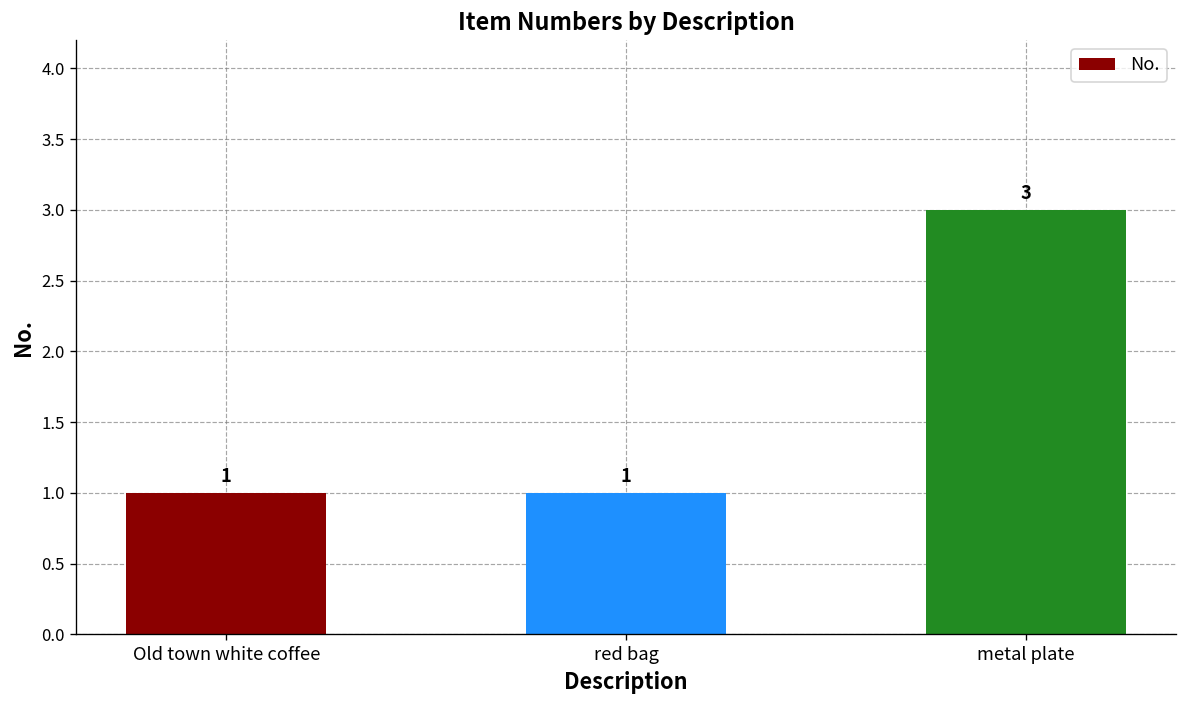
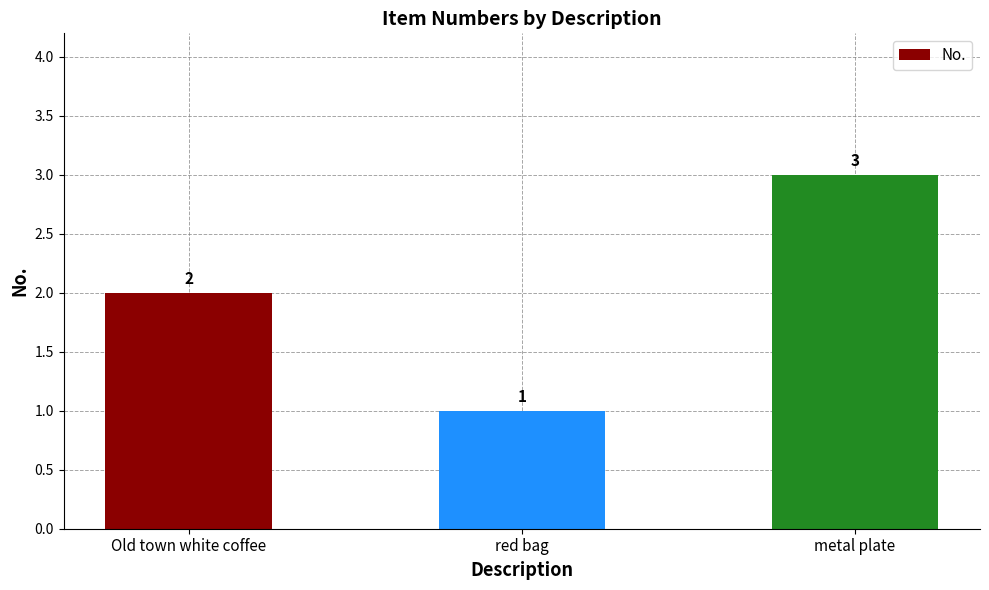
  {
-   "Old town white coffee": 1,
+   "Old town white coffee": 2,
    "red bag": 1,
    "metal plate": 3
  }
